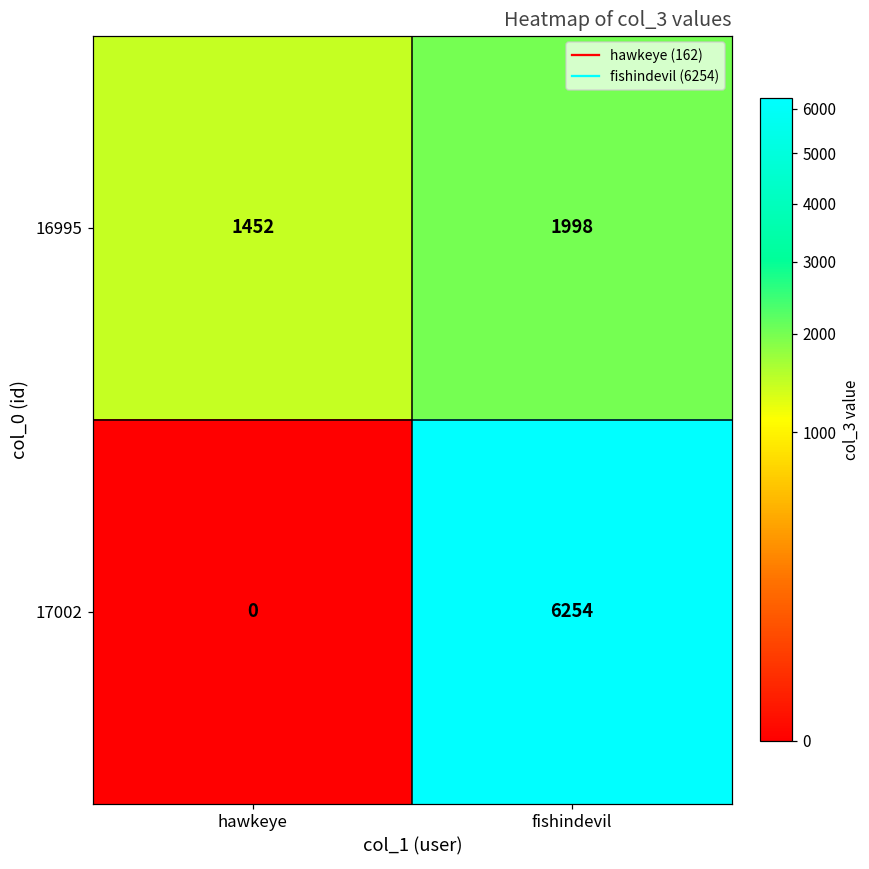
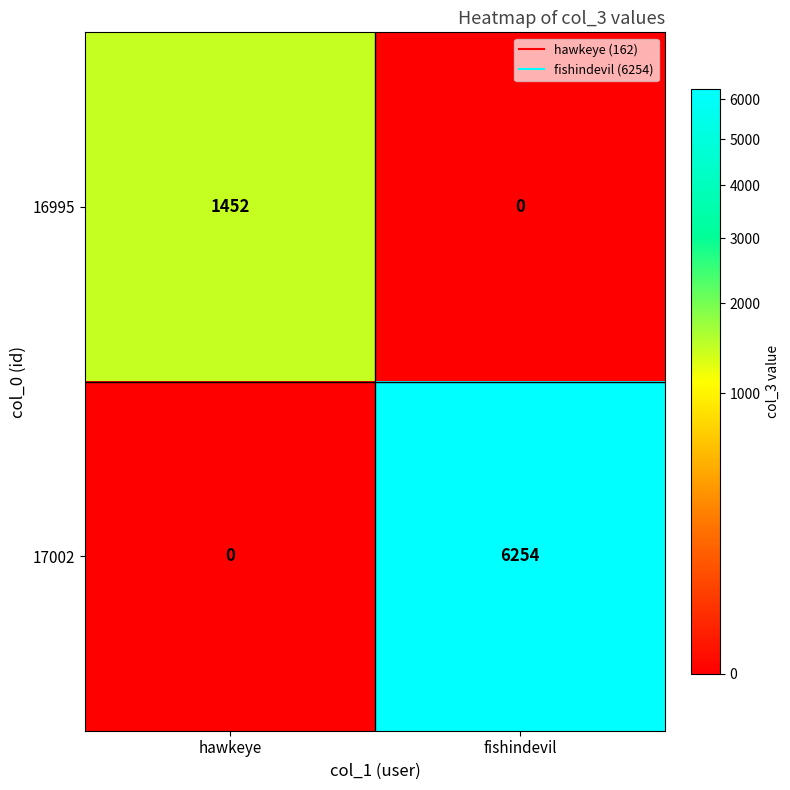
  {
    "16995": {
      "hawkeye": 1452,
-     "fishindevil": 1998
+     "fishindevil": 0
    },
    "17002": {
      "hawkeye": 0,
      "fishindevil": 6254
    }
  }
